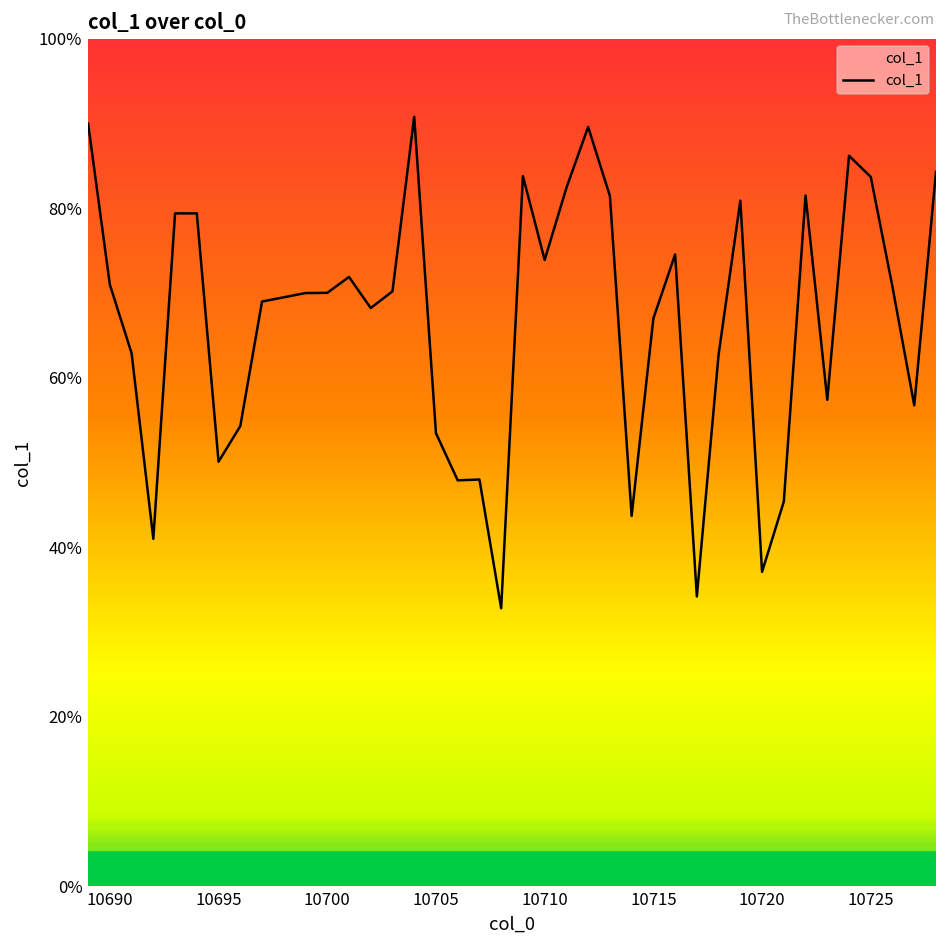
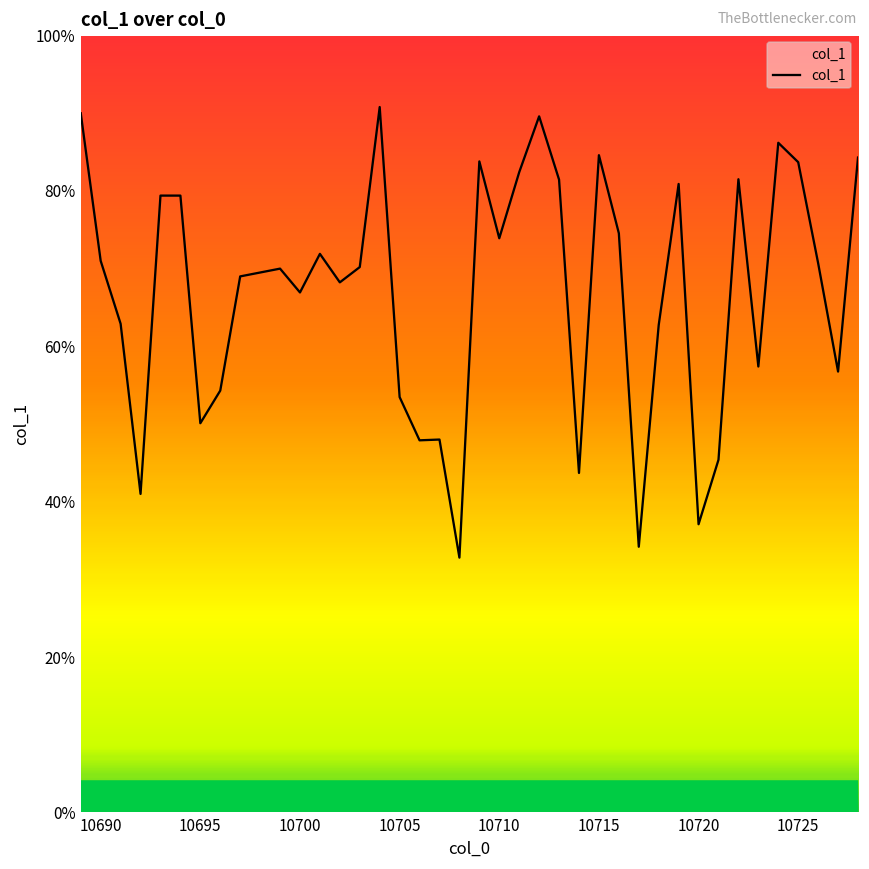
  {
    "10690": "71%",
    "10695": "50%",
-   "10700": "70%",
+   "10700": "67%",
    "10705": "53%",
    "10710": "74%",
-   "10715": "67%",
+   "10715": "85%",
    "10720": "37%",
    "10725": "84%"
  }
